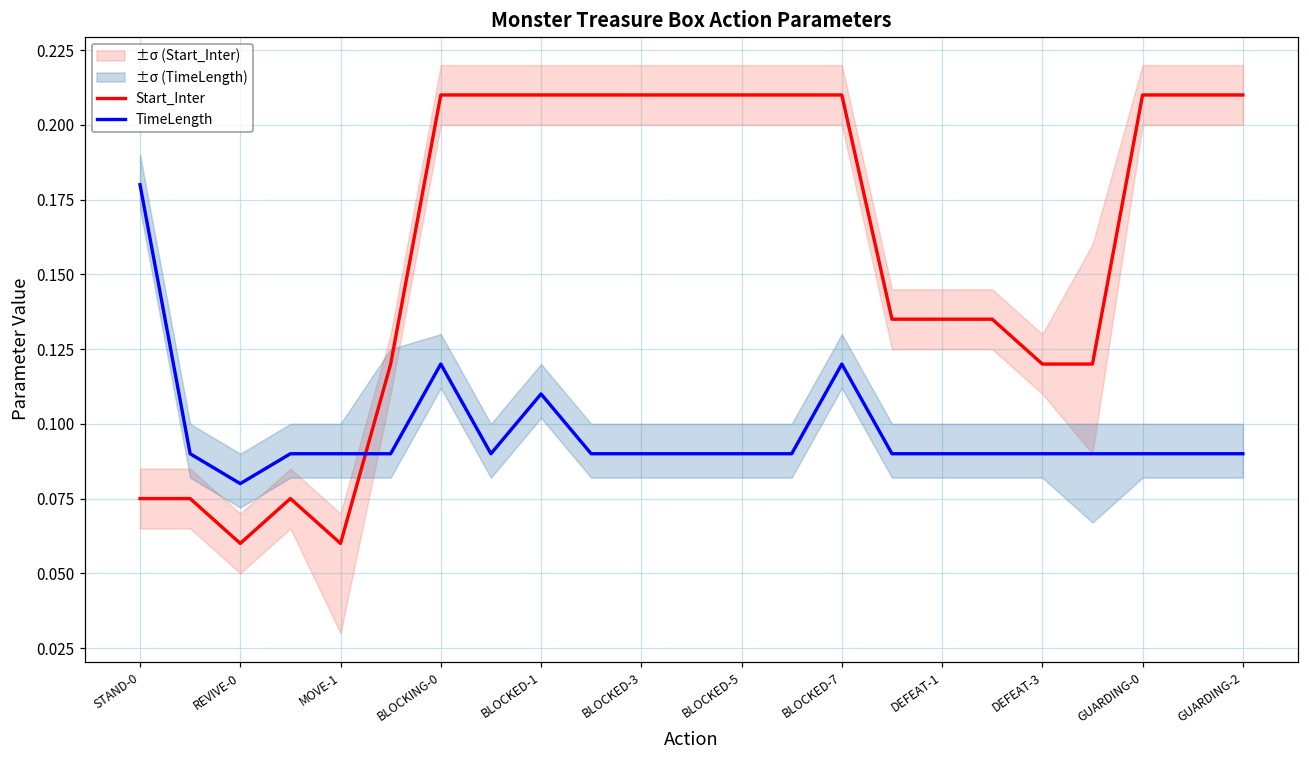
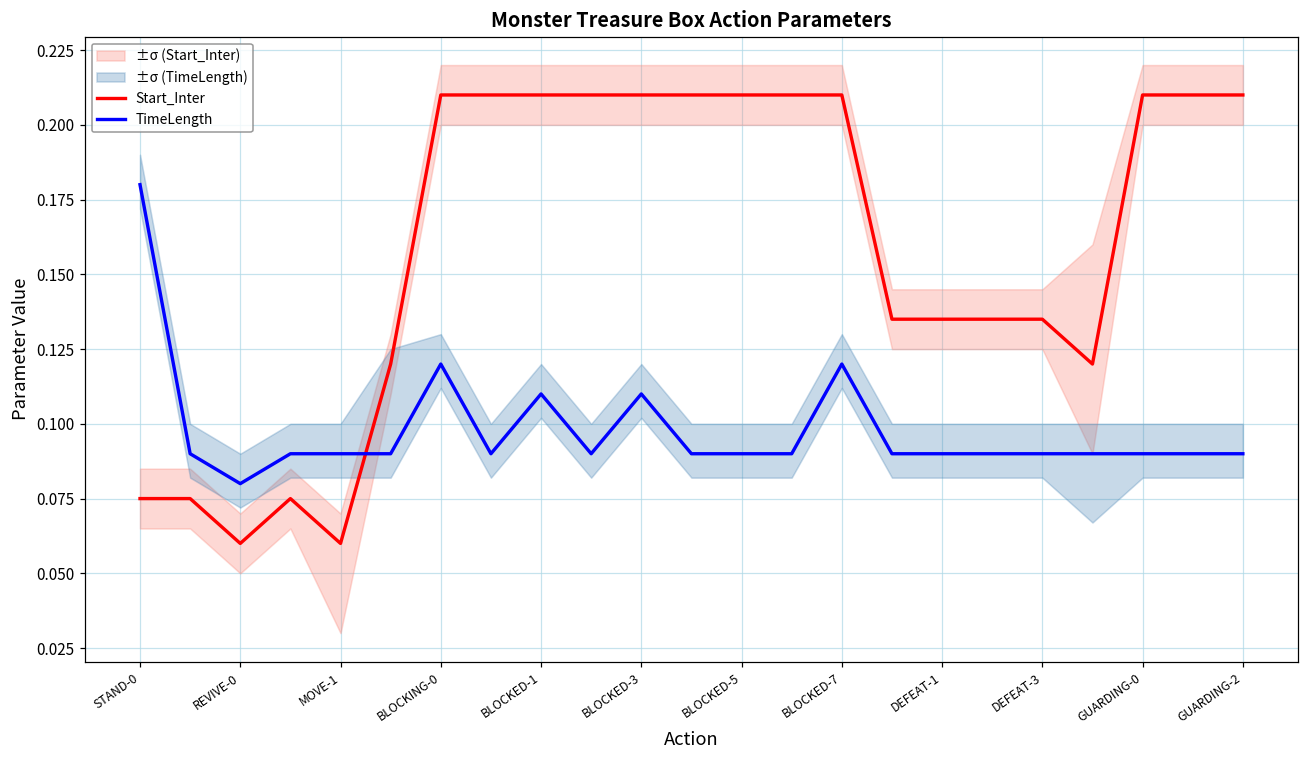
  {
    "Start_Inter": {
      "STAND-0": 0.075,
      "REVIVE-0": 0.060,
      "MOVE-1": 0.060,
      "BLOCKING-0": 0.210,
      "BLOCKED-1": 0.210,
      "BLOCKED-3": 0.210,
      "BLOCKED-5": 0.210,
      "BLOCKED-7": 0.210,
      "DEFEAT-1": 0.135,
-     "DEFEAT-3": 0.120,
+     "DEFEAT-3": 0.135,
      "GUARDING-0": 0.210,
      "GUARDING-2": 0.210
    },
    "TimeLength": {
      "STAND-0": 0.180,
      "REVIVE-0": 0.080,
      "MOVE-1": 0.090,
      "BLOCKING-0": 0.120,
      "BLOCKED-1": 0.110,
-     "BLOCKED-3": 0.090,
+     "BLOCKED-3": 0.110,
      "BLOCKED-5": 0.090,
      "BLOCKED-7": 0.120,
      "DEFEAT-1": 0.090,
      "DEFEAT-3": 0.090,
      "GUARDING-0": 0.090,
      "GUARDING-2": 0.090
    }
  }
